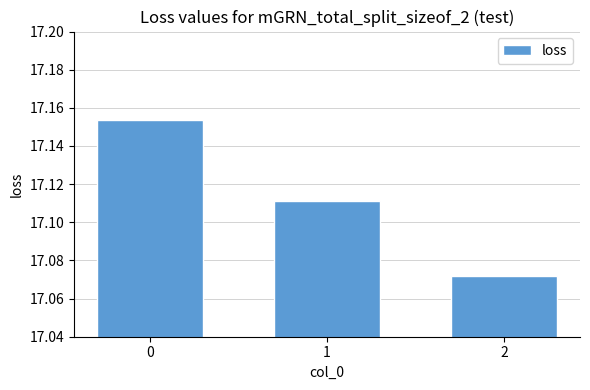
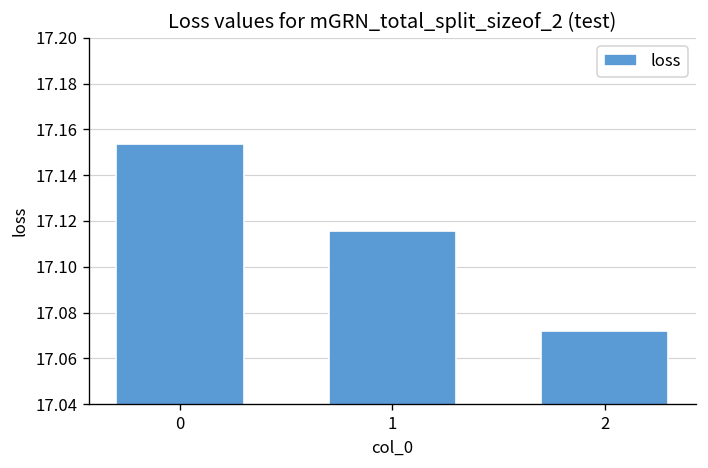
  {
    "0": 17.154,
-   "1": 17.111,
+   "1": 17.116,
    "2": 17.072
  }
